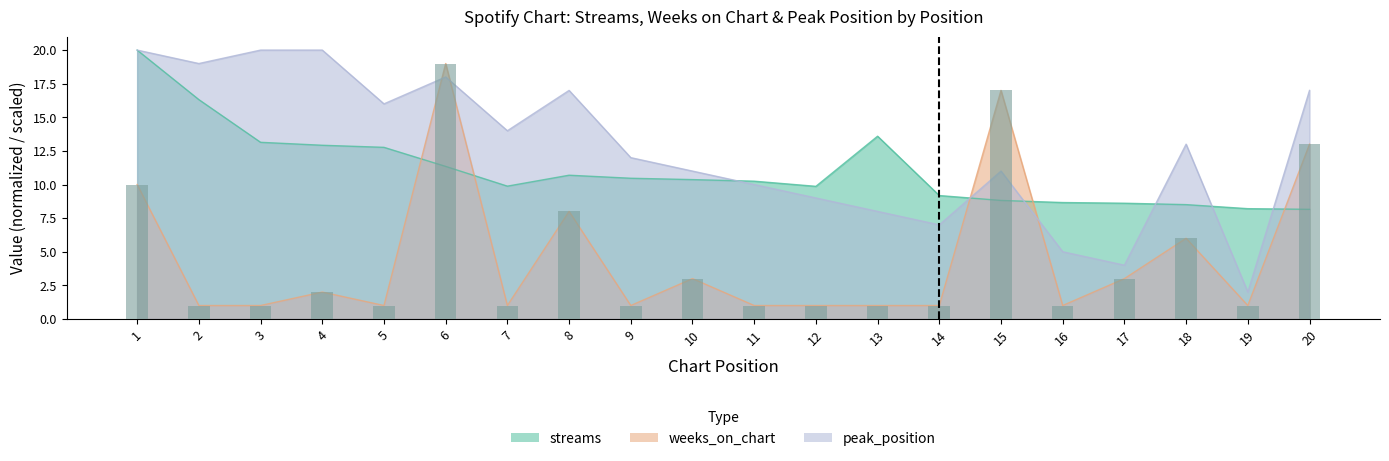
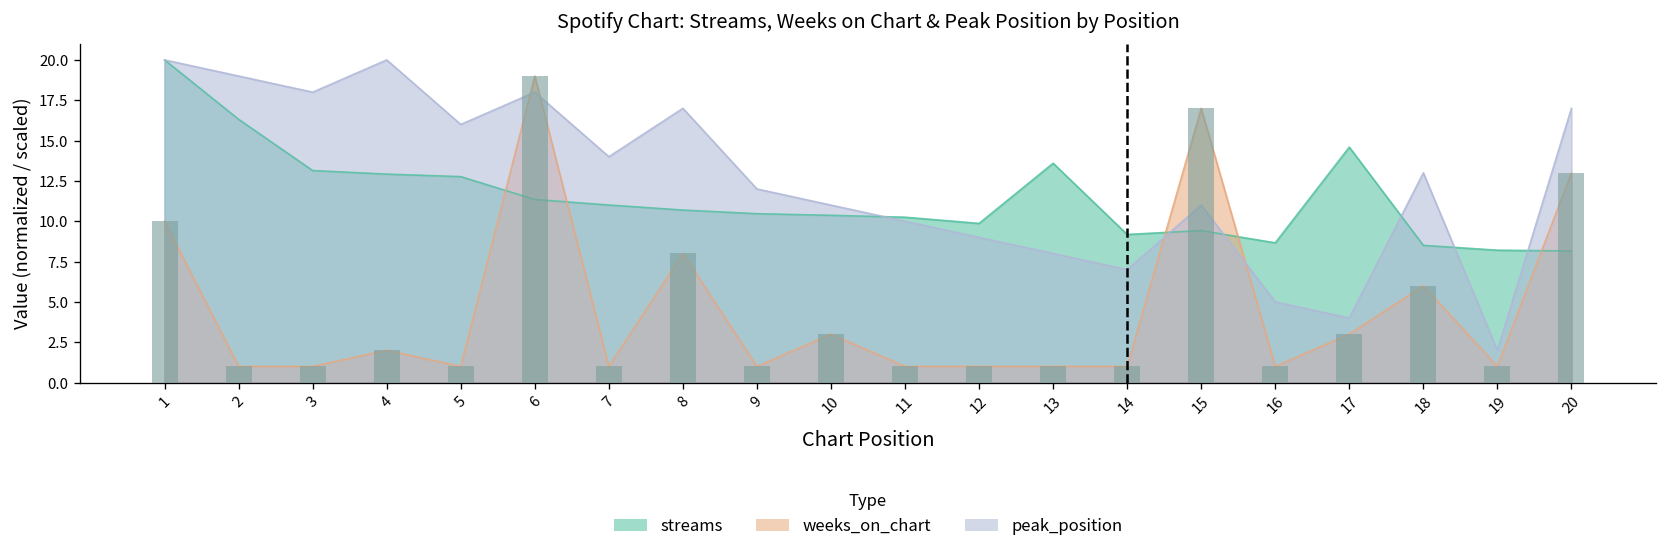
  {
    "streams": {
      "2": 16.3,
      "3": 13.1,
      "4": 12.9,
      "5": 12.8,
      "6": 11.3,
-     "7": 9.9,
+     "7": 11.0,
      "8": 10.7,
      "9": 10.5,
      "10": 10.4,
      "11": 10.2,
      "12": 9.9,
      "13": 13.6,
      "14": 9.2,
-     "15": 8.8,
+     "15": 9.4,
      "16": 8.7,
-     "17": 8.6,
+     "17": 14.6,
      "18": 8.5,
      "19": 8.2,
      "20": 8.2
    },
    "weeks_on_chart": {
      "1": 10.0,
      "2": 1.0,
      "3": 1.0,
      "4": 2.0,
      "5": 1.0,
      "6": 19.0,
      "7": 1.0,
      "8": 8.0,
      "9": 1.0,
      "10": 3.0,
      "11": 1.0,
      "12": 1.0,
      "13": 1.0,
      "14": 1.0,
      "15": 17.0,
      "16": 1.0,
      "17": 3.0,
      "18": 6.0,
      "19": 1.0,
      "20": 13.0
    },
    "peak_position": {
      "2": 19.0,
-     "3": 20.0,
+     "3": 18.0,
      "4": 20.0,
      "5": 16.0,
      "6": 18.0,
      "7": 14.0,
      "8": 17.0,
      "9": 12.0,
      "10": 11.0,
      "11": 10.0,
      "12": 9.0,
      "13": 8.0,
      "14": 7.0,
      "15": 11.0,
      "16": 5.0,
      "17": 4.0,
      "18": 13.0,
      "19": 2.0,
      "20": 17.0
    }
  }
